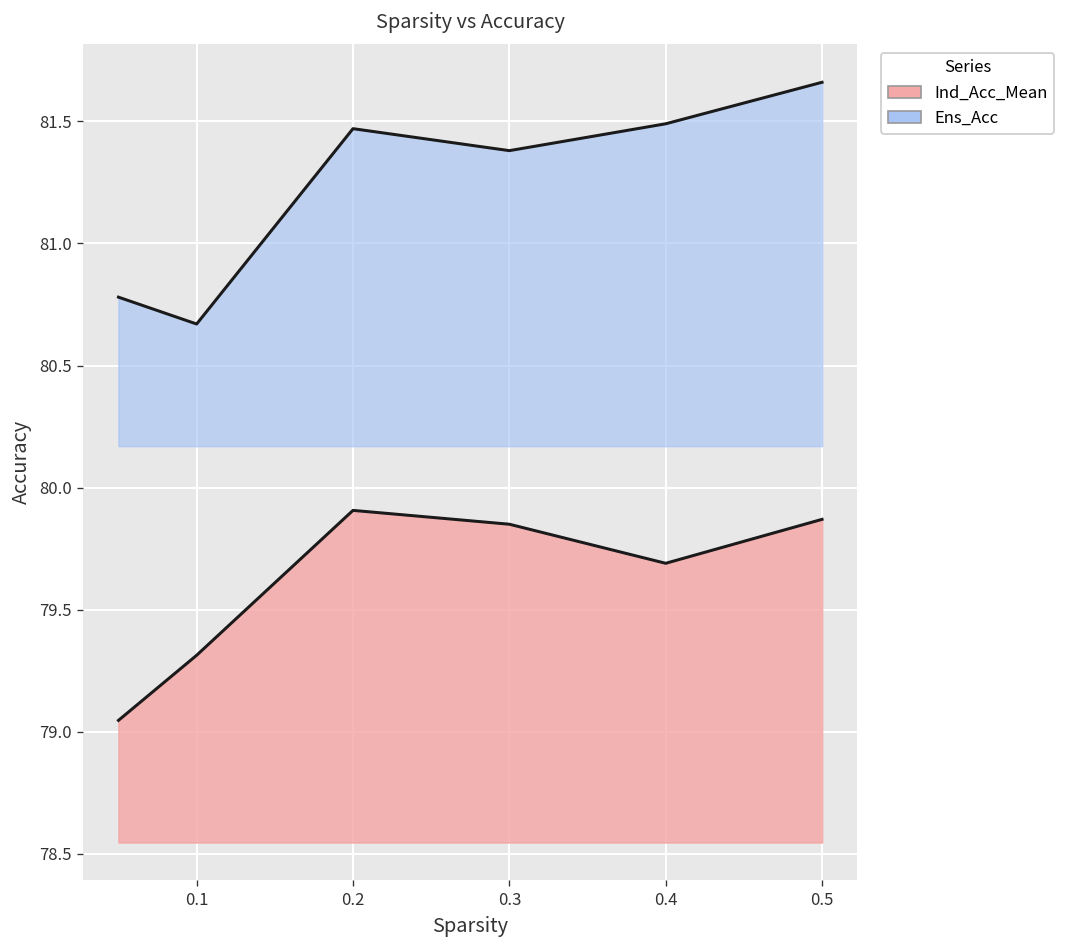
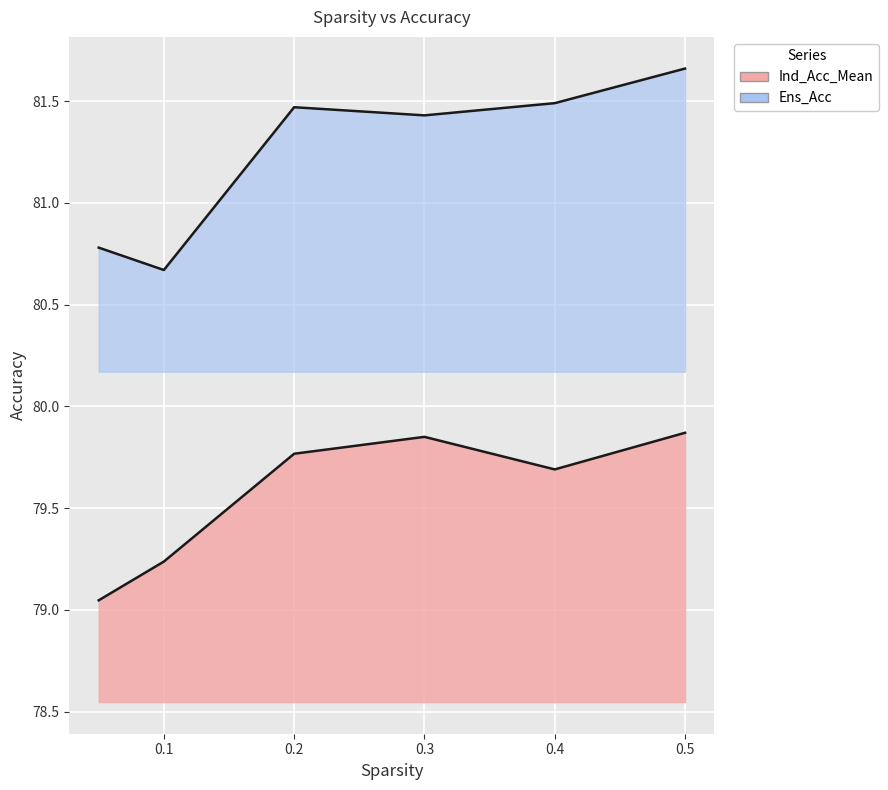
  {
    "Ind_Acc_Mean": {
-     "0.1": 79.31,
-     "0.2": 79.91,
+     "0.1": 79.24,
+     "0.2": 79.77,
      "0.3": 79.85,
      "0.4": 79.69,
      "0.5": 79.87
    },
    "Ens_Acc": {
      "0.1": 80.67,
      "0.2": 81.47,
-     "0.3": 81.38,
+     "0.3": 81.43,
      "0.4": 81.49,
      "0.5": 81.66
    }
  }
